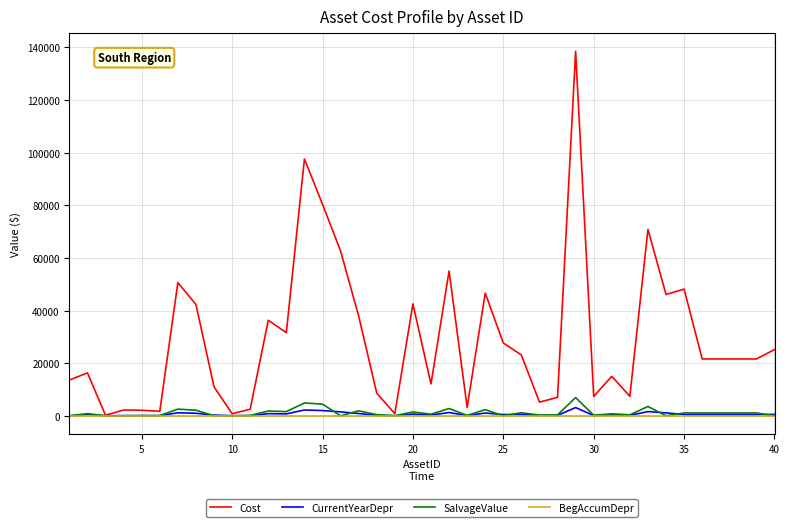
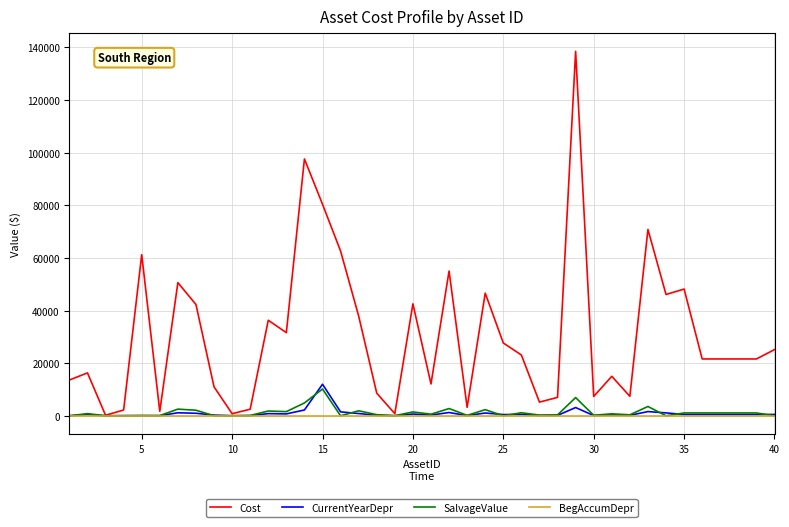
  {
    "Cost": {
-     "5": 2000,
+     "5": 61000,
      "15": 80000,
      "20": 43000,
      "25": 28000,
      "30": 7000,
      "35": 48000,
      "40": 25000
    },
    "CurrentYearDepr": {
-     "15": 2000
+     "15": 12000
    },
    "SalvageValue": {
-     "15": 4000
+     "15": 10000
    },
    "BegAccumDepr": {
      "15": 0
    }
  }
